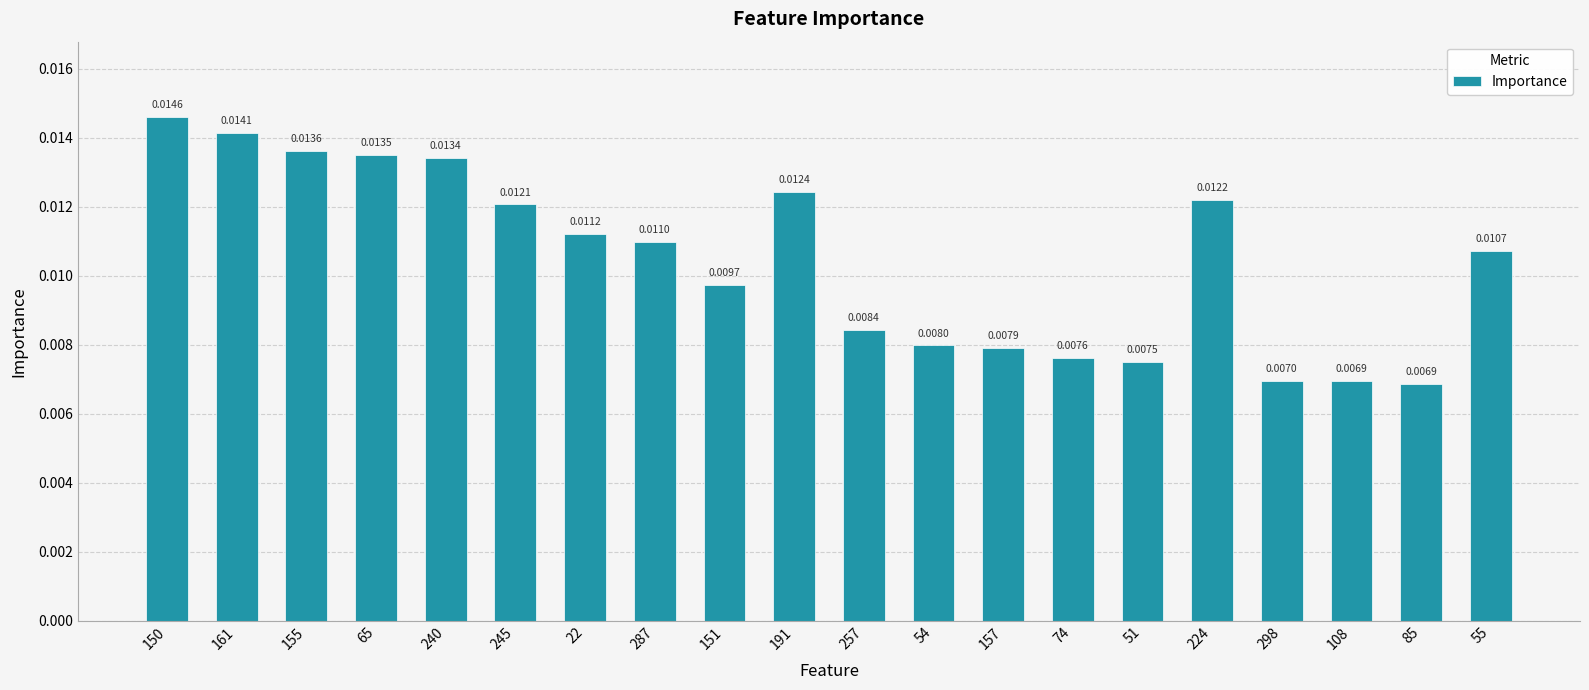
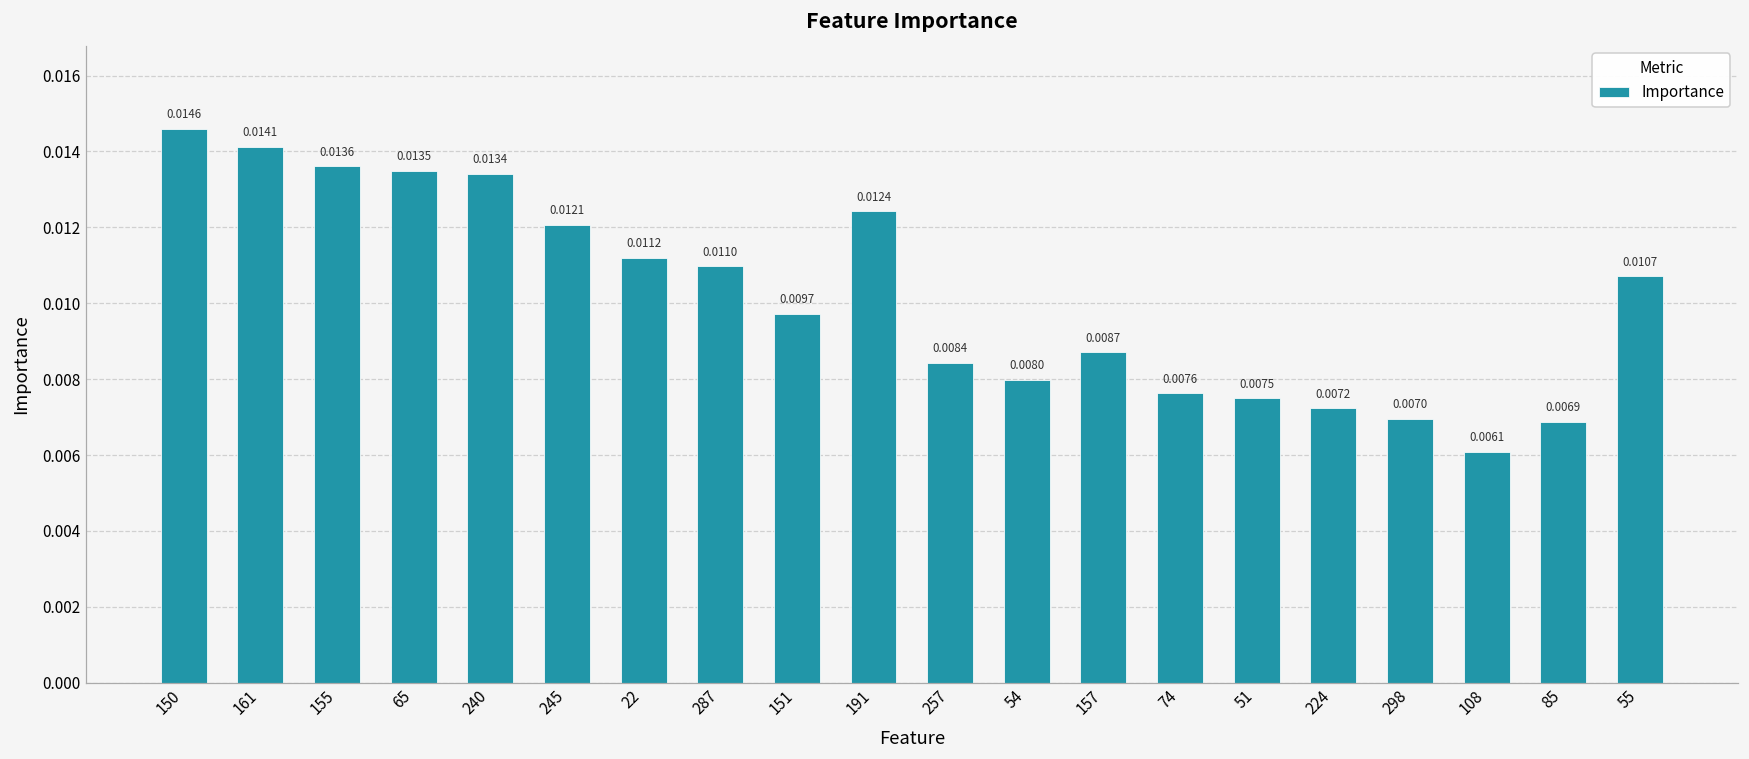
  {
    "150": 0.0146,
    "161": 0.0141,
    "155": 0.0136,
    "65": 0.0135,
    "240": 0.0134,
    "245": 0.0121,
    "22": 0.0112,
    "287": 0.0110,
    "151": 0.0097,
    "191": 0.0124,
    "257": 0.0084,
    "54": 0.0080,
-   "157": 0.0079,
+   "157": 0.0087,
    "74": 0.0076,
    "51": 0.0075,
-   "224": 0.0122,
+   "224": 0.0072,
    "298": 0.0070,
-   "108": 0.0069,
+   "108": 0.0061,
    "85": 0.0069,
    "55": 0.0107
  }
